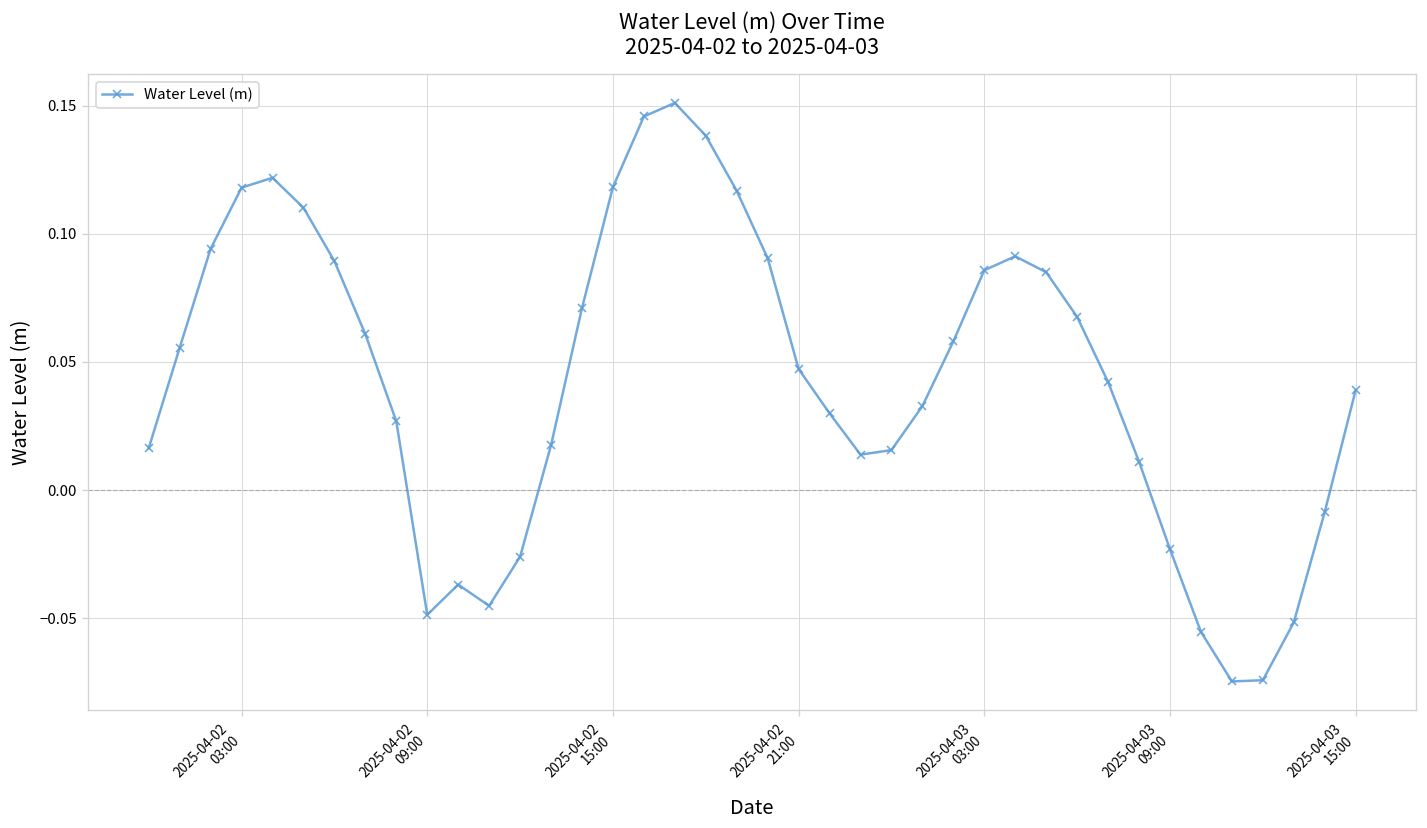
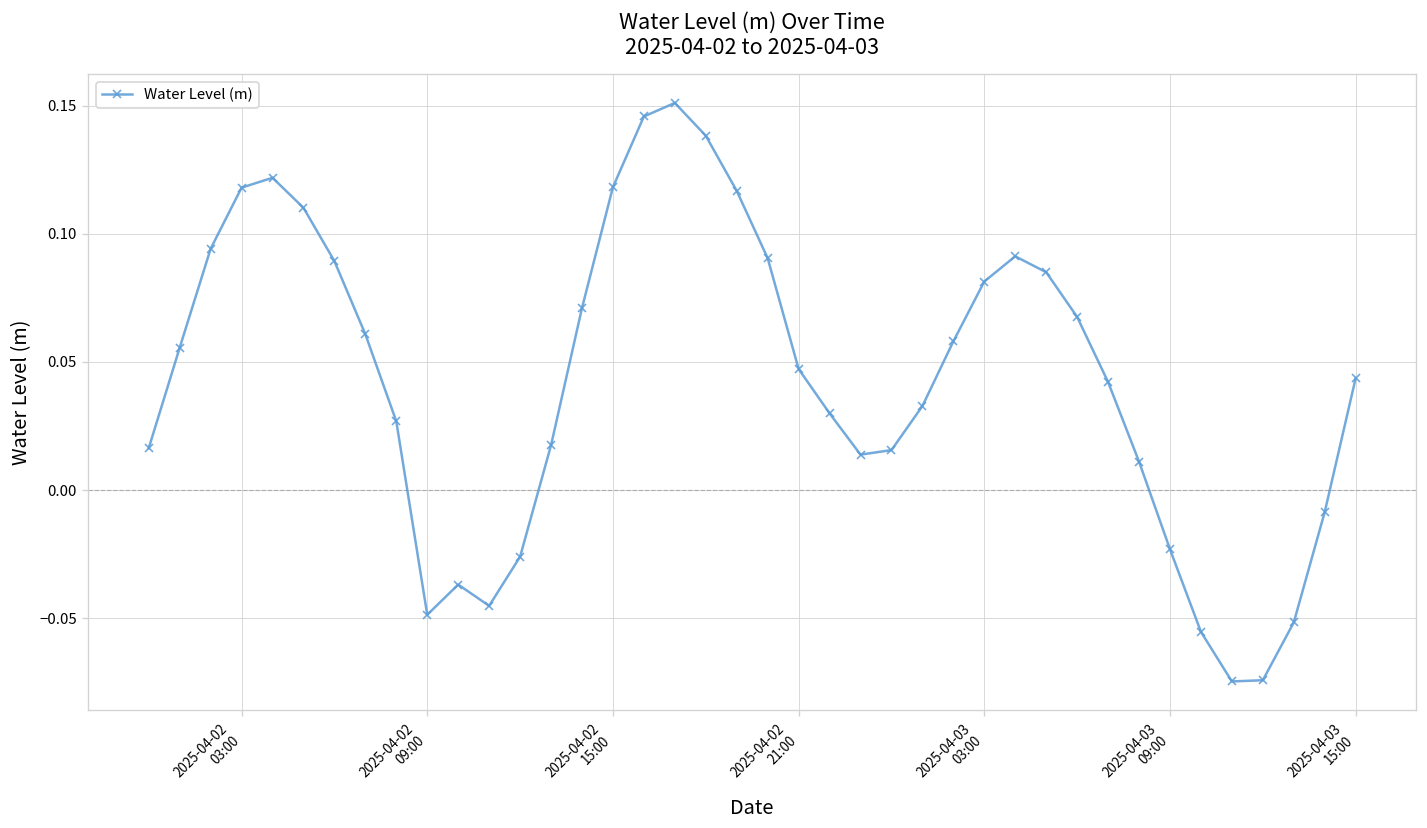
  {
    "2025-04-02 03:00": 0.118,
    "2025-04-02 09:00": -0.049,
    "2025-04-02 15:00": 0.118,
    "2025-04-02 21:00": 0.047,
-   "2025-04-03 03:00": 0.086,
+   "2025-04-03 03:00": 0.081,
    "2025-04-03 09:00": -0.023,
-   "2025-04-03 15:00": 0.039
+   "2025-04-03 15:00": 0.044
  }
